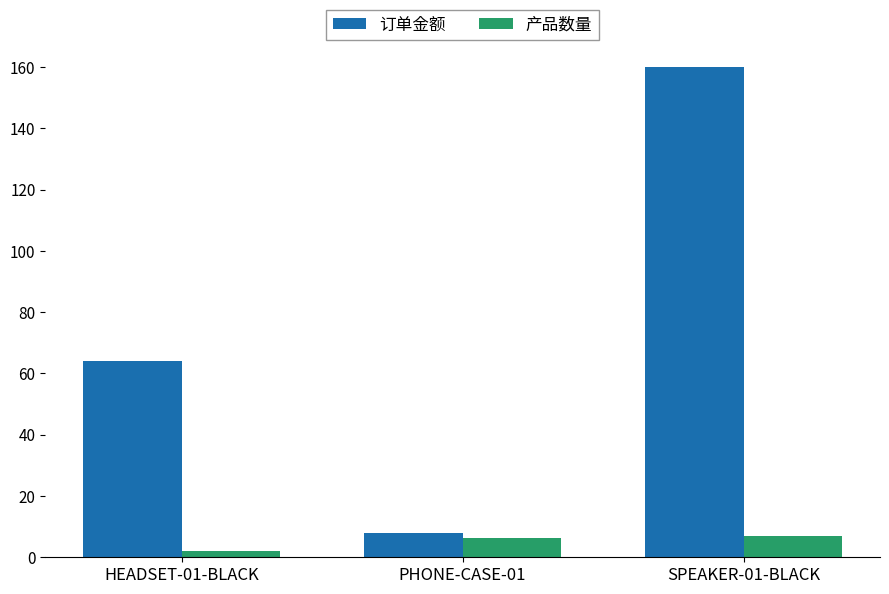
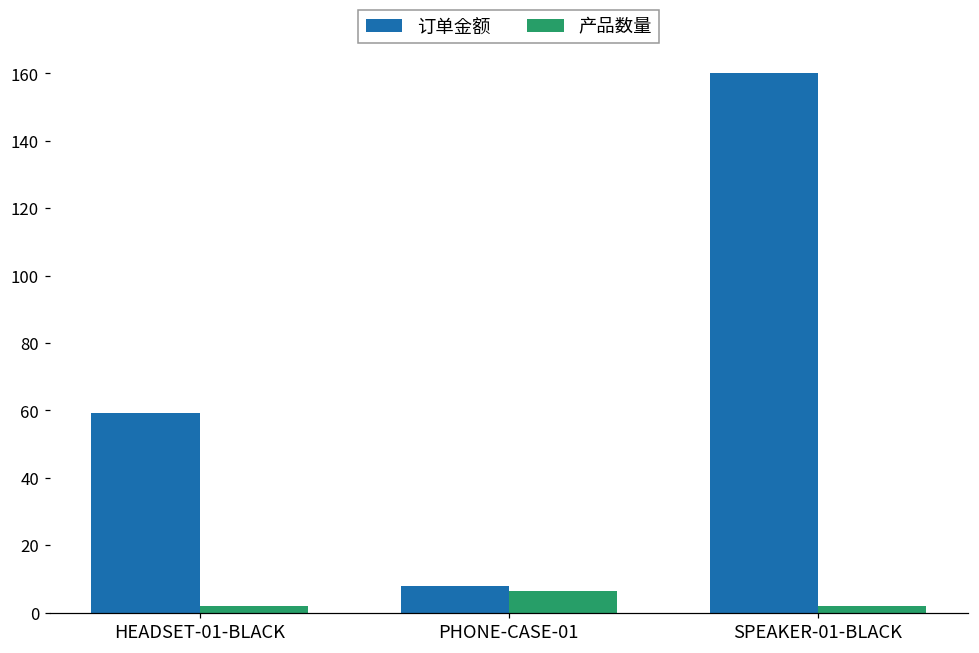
  {
    "订单金额": {
-     "HEADSET-01-BLACK": 64,
+     "HEADSET-01-BLACK": 59,
      "PHONE-CASE-01": 8,
      "SPEAKER-01-BLACK": 160
    },
    "产品数量": {
      "HEADSET-01-BLACK": 2,
      "PHONE-CASE-01": 6,
-     "SPEAKER-01-BLACK": 7
+     "SPEAKER-01-BLACK": 2
    }
  }
